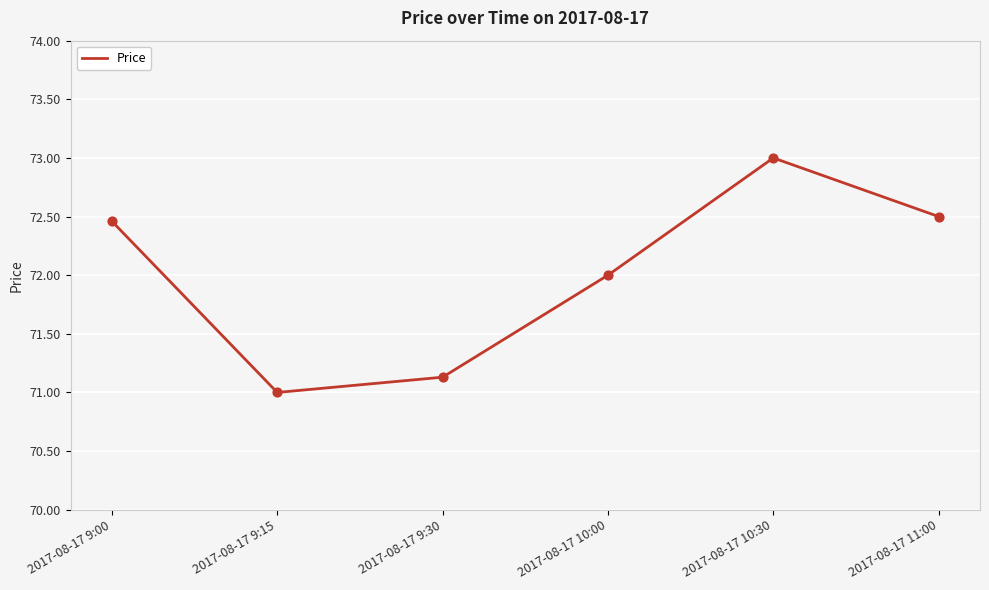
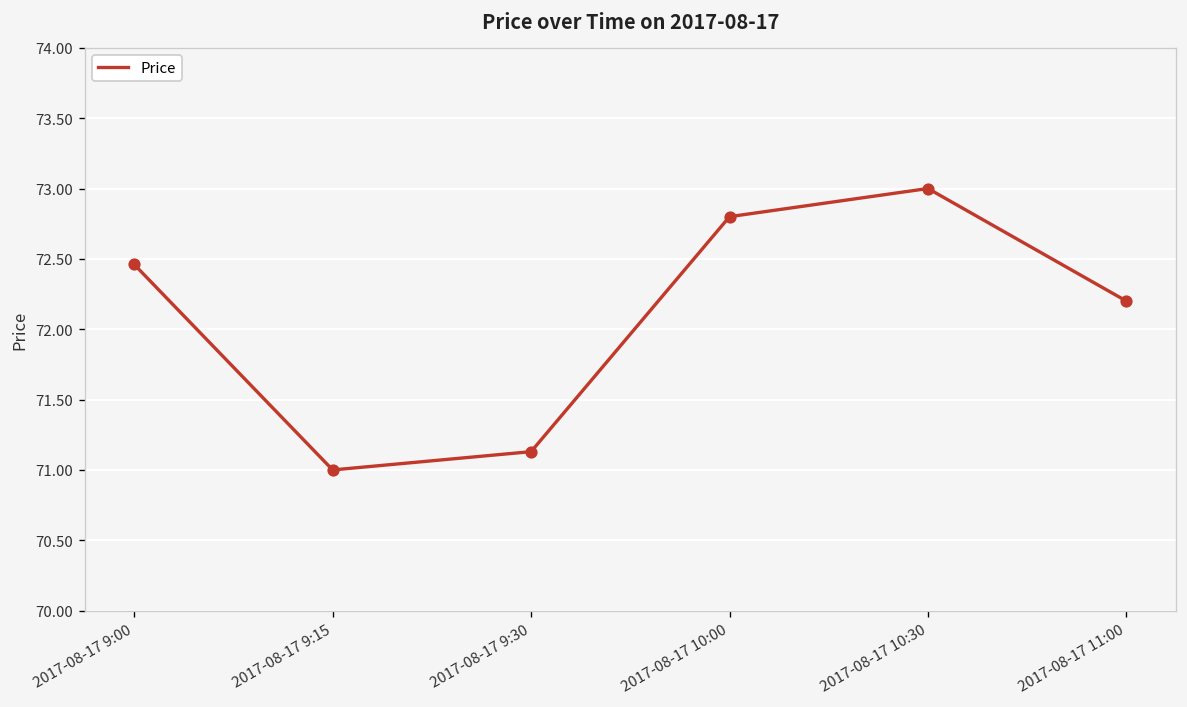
  {
    "2017-08-17 9:00": 72.46,
    "2017-08-17 9:15": 71.0,
    "2017-08-17 9:30": 71.13,
-   "2017-08-17 10:00": 72.0,
+   "2017-08-17 10:00": 72.8,
    "2017-08-17 10:30": 73.0,
-   "2017-08-17 11:00": 72.5
+   "2017-08-17 11:00": 72.2
  }
